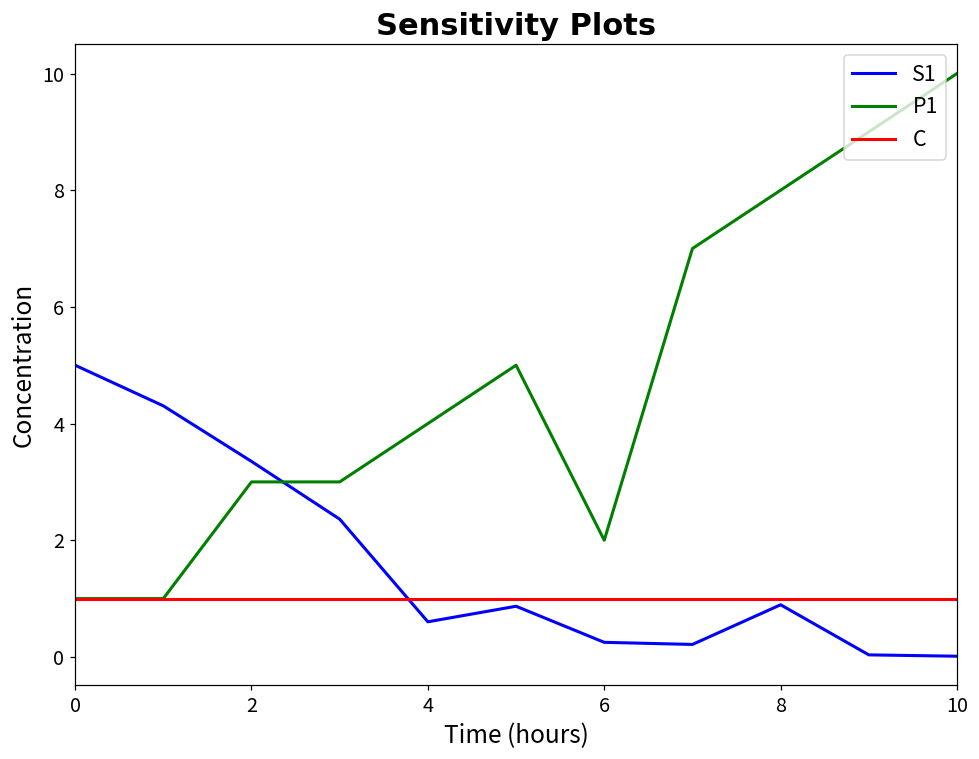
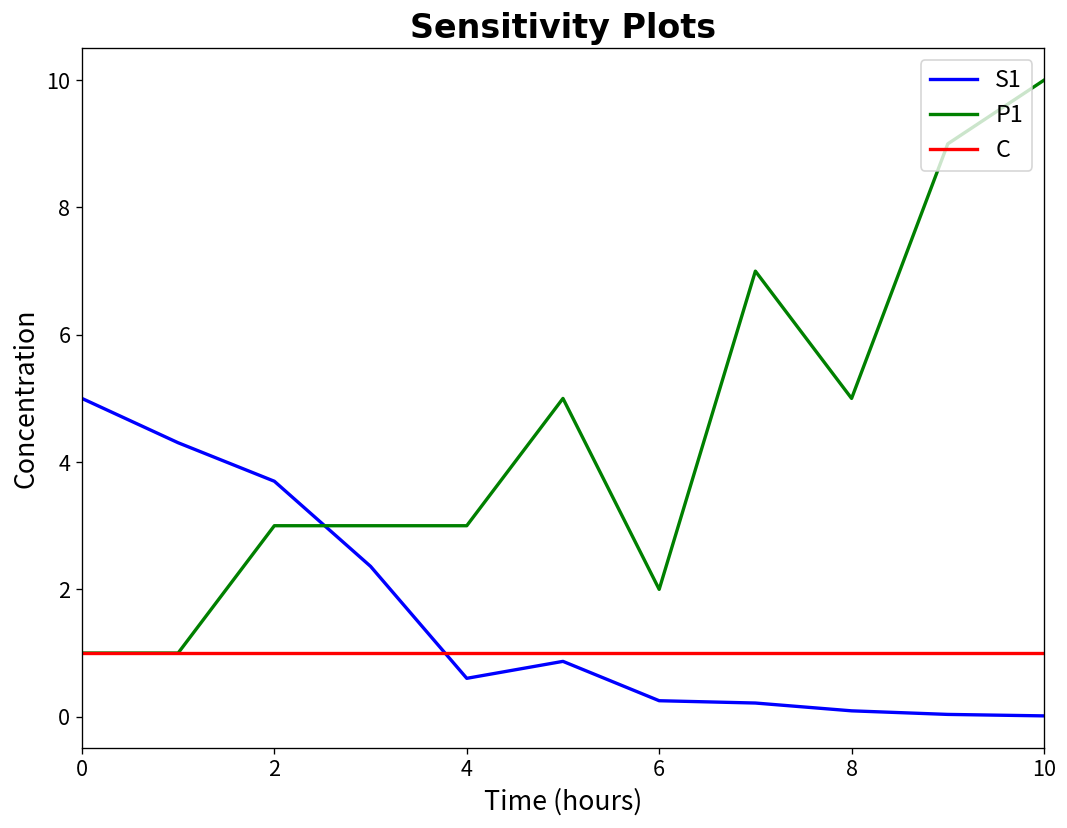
  {
    "S1": {
      "0": 5.0,
-     "2": 3.4,
+     "2": 3.7,
      "4": 0.6,
      "6": 0.3,
-     "8": 0.9,
+     "8": 0.1,
      "10": 0.0
    },
    "P1": {
      "2": 3,
-     "4": 4,
+     "4": 3,
      "6": 2,
-     "8": 8,
+     "8": 5,
      "10": 10
    },
    "C": {
      "2": 1.0,
      "4": 1.0,
      "6": 1.0,
      "8": 1.0,
      "10": 1.0
    }
  }
